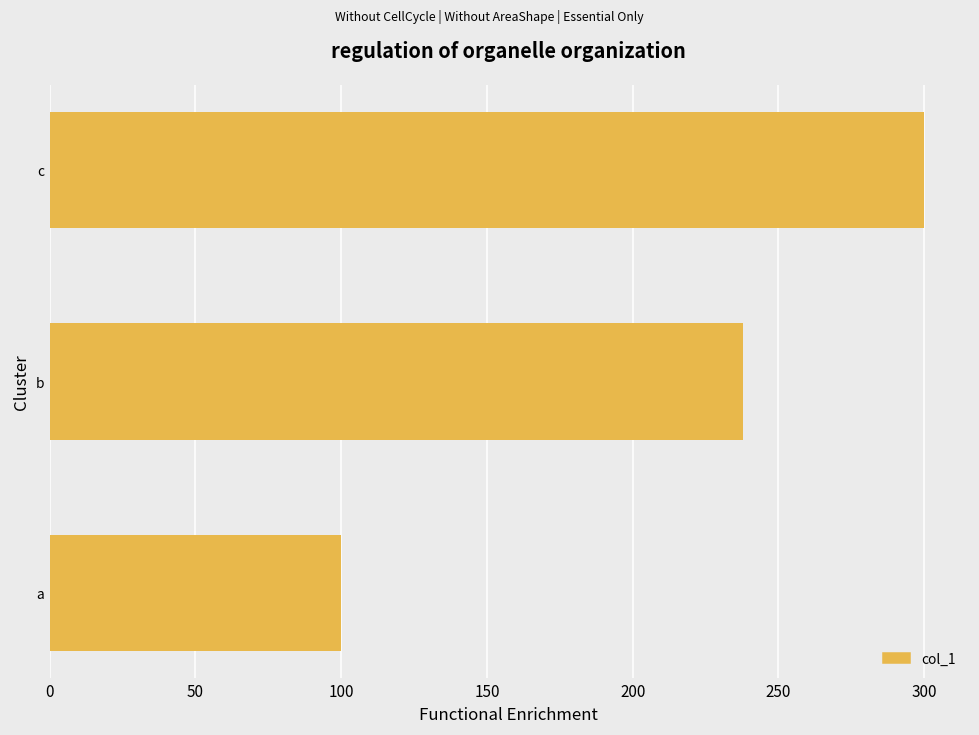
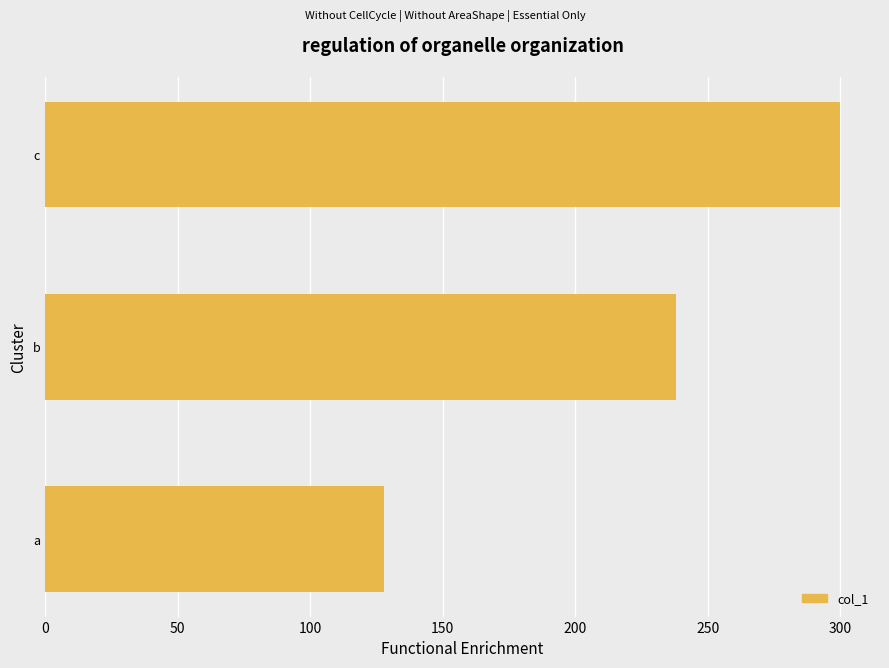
  {
    "c": 300,
    "b": 238,
-   "a": 100
+   "a": 128
  }
